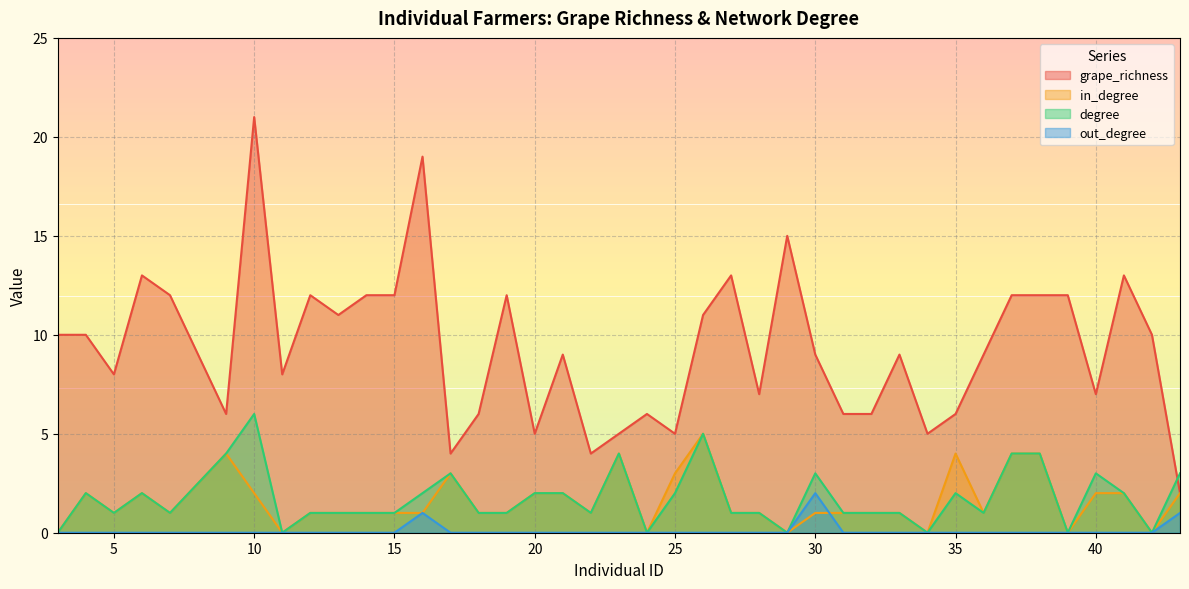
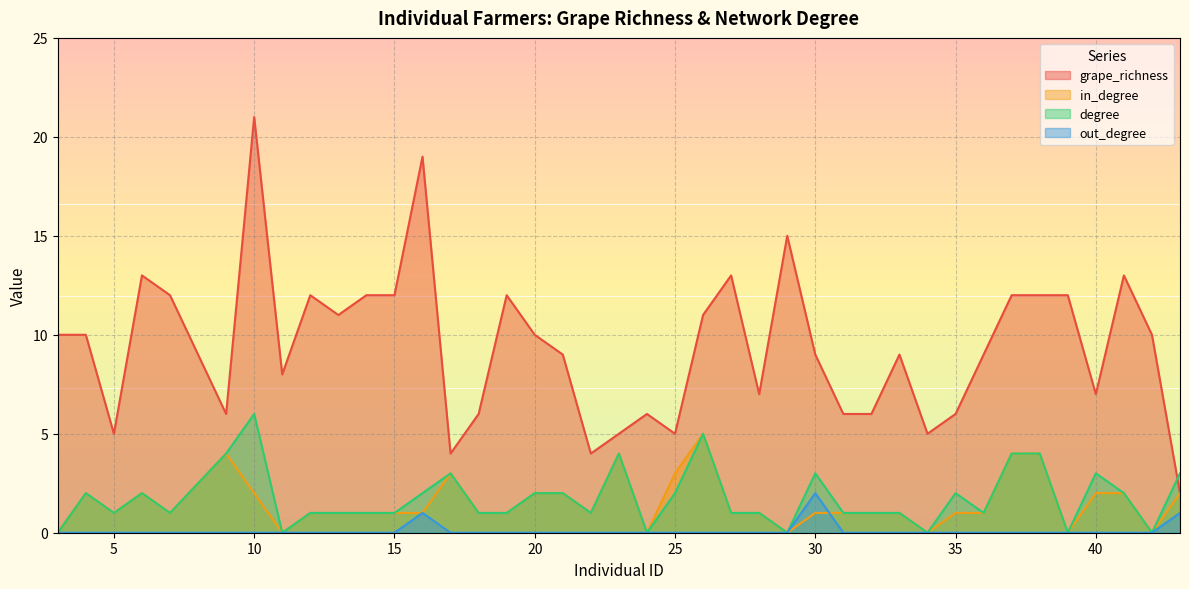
  {
    "grape_richness": {
-     "5": 8,
+     "5": 5,
      "10": 21,
      "15": 12,
-     "20": 5,
+     "20": 10,
      "25": 5,
      "30": 9,
      "35": 6,
      "40": 7
    },
    "in_degree": {
      "10": 2,
      "25": 3,
      "30": 1,
-     "35": 4,
+     "35": 1,
      "40": 2
    },
    "degree": {
      "10": 6,
      "25": 2,
      "30": 3,
      "35": 2,
      "40": 3
    },
    "out_degree": {
      "5": 0,
      "10": 0,
      "15": 0,
      "20": 0,
      "25": 0,
      "30": 2,
      "35": 0,
      "40": 0
    }
  }
